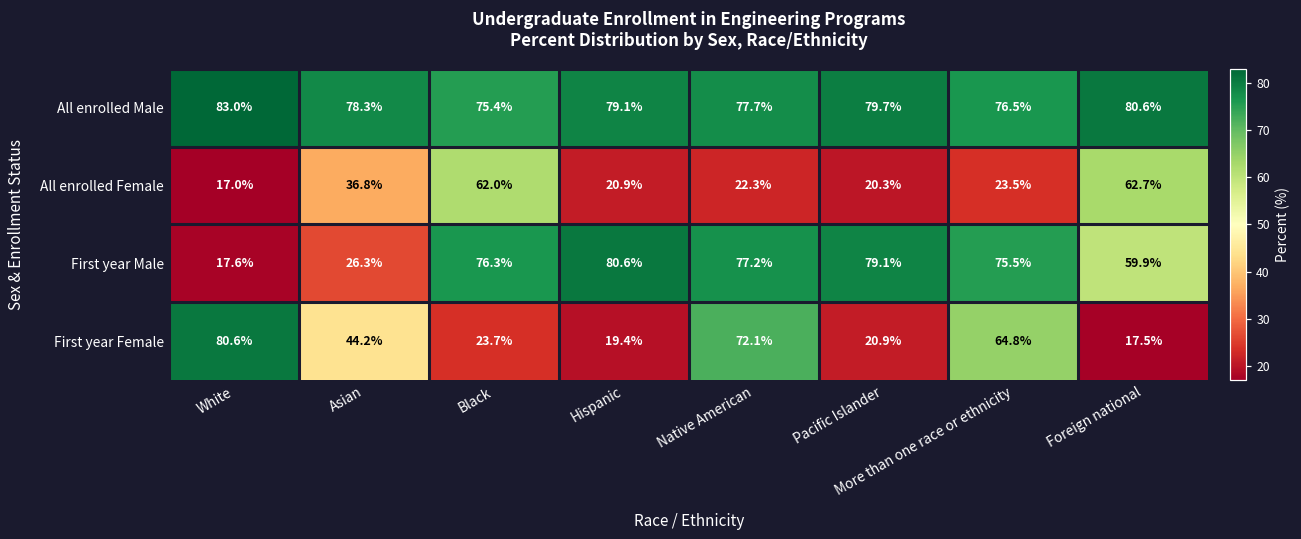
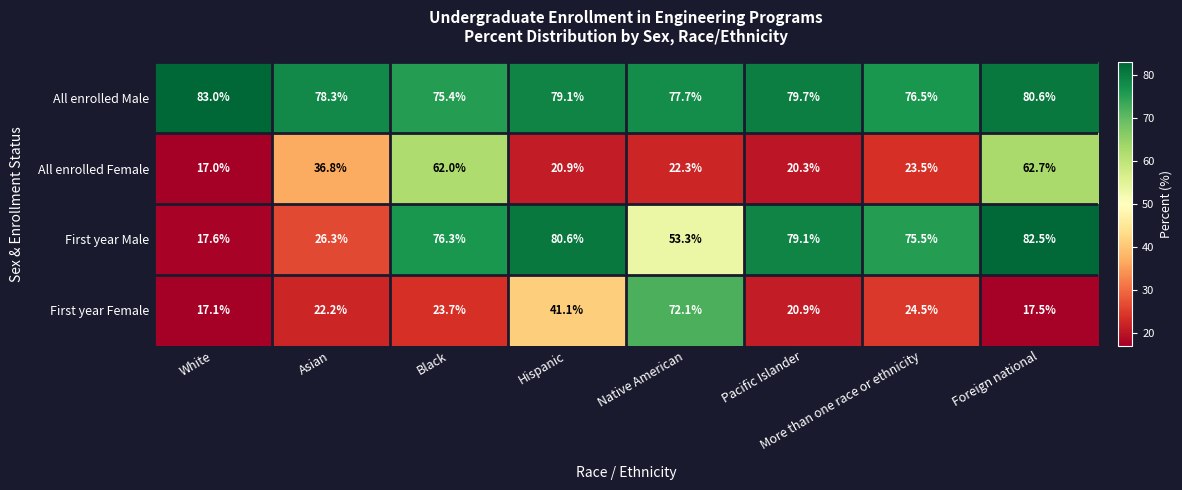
  {
    "All enrolled Male": {
      "White": "83.0%",
      "Asian": "78.3%",
      "Black": "75.4%",
      "Hispanic": "79.1%",
      "Native American": "77.7%",
      "Pacific Islander": "79.7%",
      "More than one race or ethnicity": "76.5%",
      "Foreign national": "80.6%"
    },
    "All enrolled Female": {
      "White": "17.0%",
      "Asian": "36.8%",
      "Black": "62.0%",
      "Hispanic": "20.9%",
      "Native American": "22.3%",
      "Pacific Islander": "20.3%",
      "More than one race or ethnicity": "23.5%",
      "Foreign national": "62.7%"
    },
    "First year Male": {
      "White": "17.6%",
      "Asian": "26.3%",
      "Black": "76.3%",
      "Hispanic": "80.6%",
-     "Native American": "77.2%",
+     "Native American": "53.3%",
      "Pacific Islander": "79.1%",
      "More than one race or ethnicity": "75.5%",
-     "Foreign national": "59.9%"
+     "Foreign national": "82.5%"
    },
    "First year Female": {
-     "White": "80.6%",
-     "Asian": "44.2%",
+     "White": "17.1%",
+     "Asian": "22.2%",
      "Black": "23.7%",
-     "Hispanic": "19.4%",
+     "Hispanic": "41.1%",
      "Native American": "72.1%",
      "Pacific Islander": "20.9%",
-     "More than one race or ethnicity": "64.8%",
+     "More than one race or ethnicity": "24.5%",
      "Foreign national": "17.5%"
    }
  }
